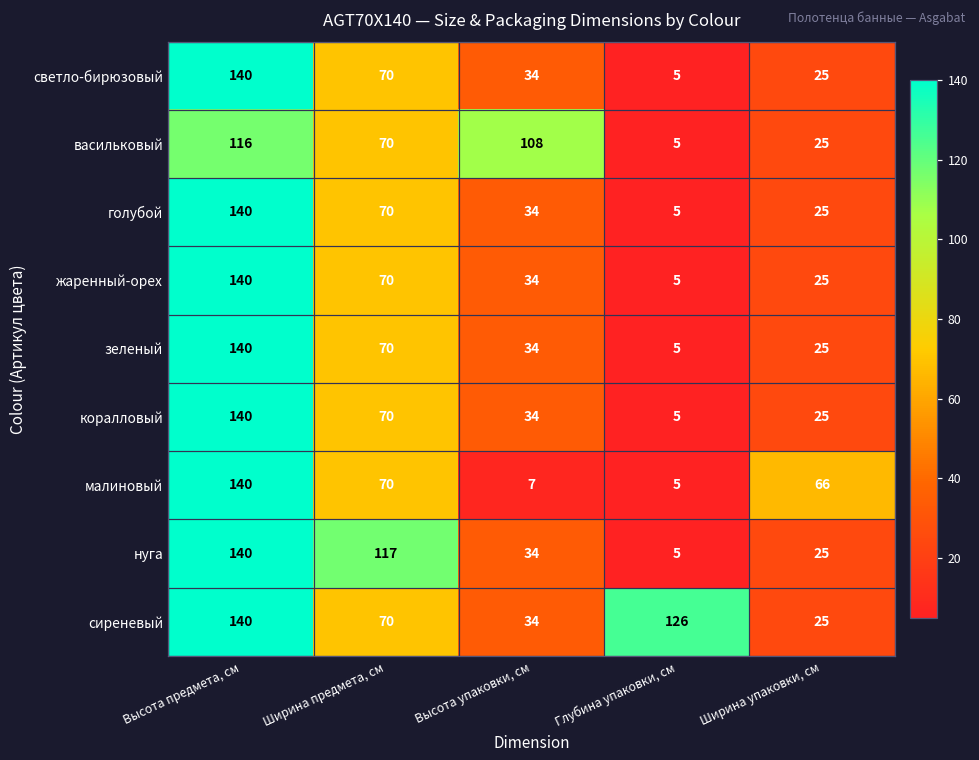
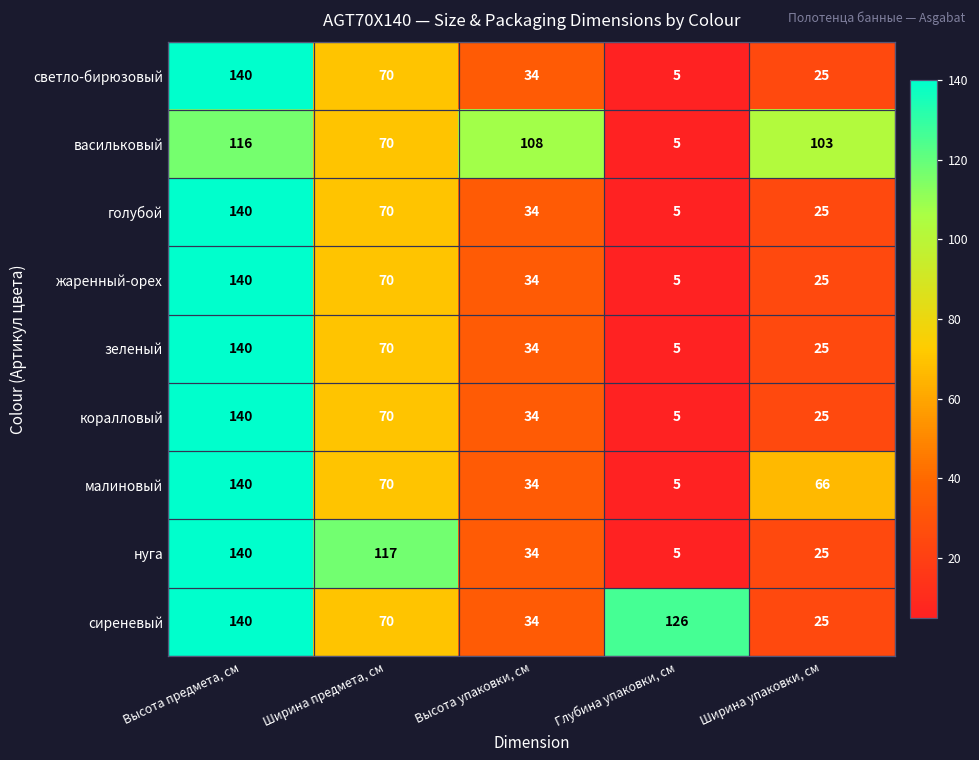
  {
    "светло-бирюзовый": {
      "Высота предмета, см": 140,
      "Ширина предмета, см": 70,
      "Высота упаковки, см": 34,
      "Глубина упаковки, см": 5,
      "Ширина упаковки, см": 25
    },
    "васильковый": {
      "Высота предмета, см": 116,
      "Ширина предмета, см": 70,
      "Высота упаковки, см": 108,
      "Глубина упаковки, см": 5,
-     "Ширина упаковки, см": 25
+     "Ширина упаковки, см": 103
    },
    "голубой": {
      "Высота предмета, см": 140,
      "Ширина предмета, см": 70,
      "Высота упаковки, см": 34,
      "Глубина упаковки, см": 5,
      "Ширина упаковки, см": 25
    },
    "жаренный-орех": {
      "Высота предмета, см": 140,
      "Ширина предмета, см": 70,
      "Высота упаковки, см": 34,
      "Глубина упаковки, см": 5,
      "Ширина упаковки, см": 25
    },
    "зеленый": {
      "Высота предмета, см": 140,
      "Ширина предмета, см": 70,
      "Высота упаковки, см": 34,
      "Глубина упаковки, см": 5,
      "Ширина упаковки, см": 25
    },
    "коралловый": {
      "Высота предмета, см": 140,
      "Ширина предмета, см": 70,
      "Высота упаковки, см": 34,
      "Глубина упаковки, см": 5,
      "Ширина упаковки, см": 25
    },
    "малиновый": {
      "Высота предмета, см": 140,
      "Ширина предмета, см": 70,
-     "Высота упаковки, см": 7,
+     "Высота упаковки, см": 34,
      "Глубина упаковки, см": 5,
      "Ширина упаковки, см": 66
    },
    "нуга": {
      "Высота предмета, см": 140,
      "Ширина предмета, см": 117,
      "Высота упаковки, см": 34,
      "Глубина упаковки, см": 5,
      "Ширина упаковки, см": 25
    },
    "сиреневый": {
      "Высота предмета, см": 140,
      "Ширина предмета, см": 70,
      "Высота упаковки, см": 34,
      "Глубина упаковки, см": 126,
      "Ширина упаковки, см": 25
    }
  }
